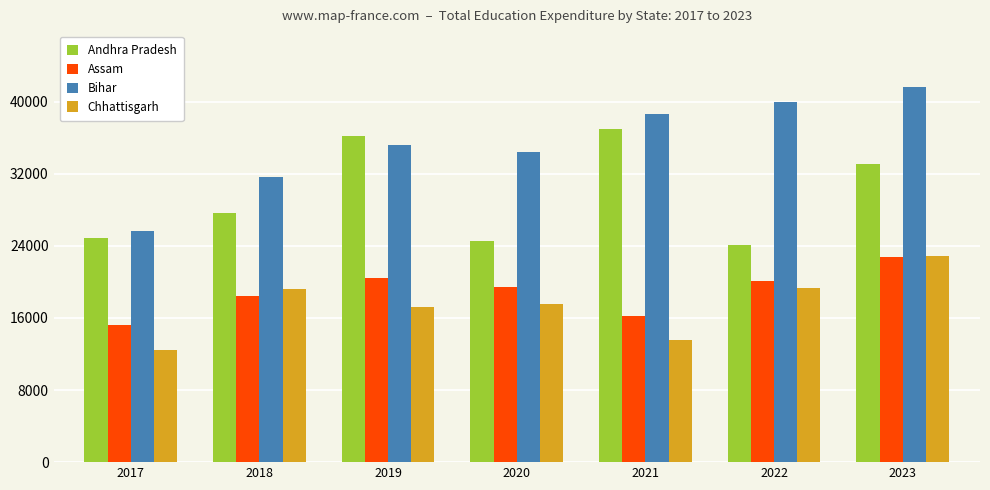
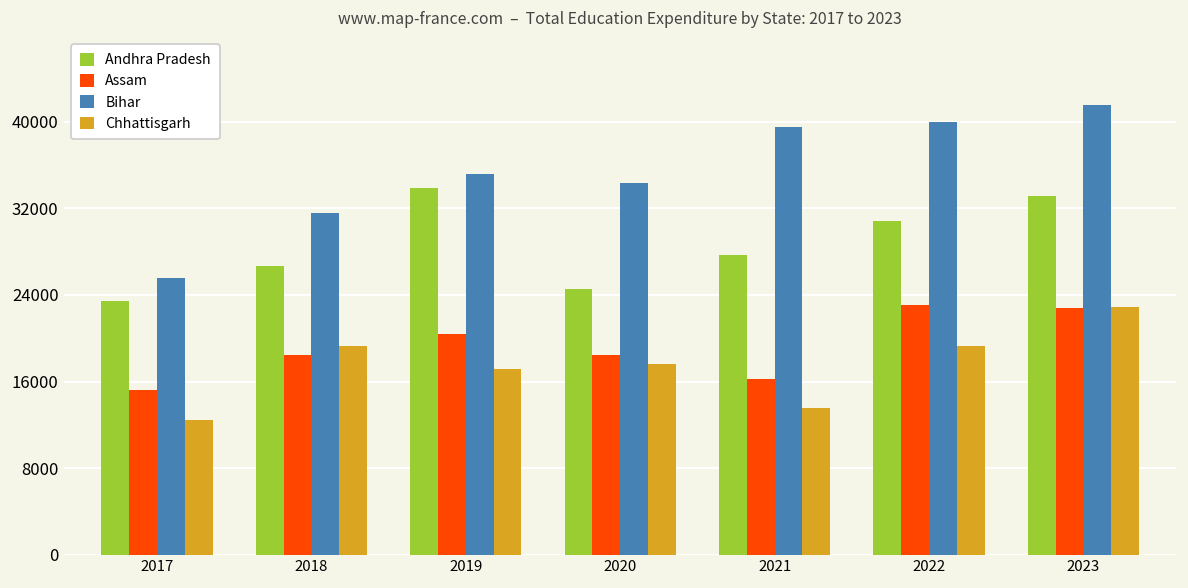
  {
    "Andhra Pradesh": {
-     "2017": 25000,
-     "2018": 28000,
-     "2019": 36000,
+     "2017": 23000,
+     "2018": 27000,
+     "2019": 34000,
      "2020": 25000,
-     "2021": 37000,
-     "2022": 24000,
+     "2021": 28000,
+     "2022": 31000,
      "2023": 33000
    },
    "Assam": {
      "2017": 15000,
      "2018": 18000,
      "2019": 20000,
-     "2020": 19000,
+     "2020": 18000,
      "2021": 16000,
-     "2022": 20000,
+     "2022": 23000,
      "2023": 23000
    },
    "Bihar": {
      "2017": 26000,
      "2018": 32000,
      "2019": 35000,
      "2020": 34000,
-     "2021": 39000,
+     "2021": 40000,
      "2022": 40000,
      "2023": 42000
    },
    "Chhattisgarh": {
      "2017": 12000,
      "2018": 19000,
      "2019": 17000,
      "2020": 18000,
      "2021": 14000,
      "2022": 19000,
      "2023": 23000
    }
  }
